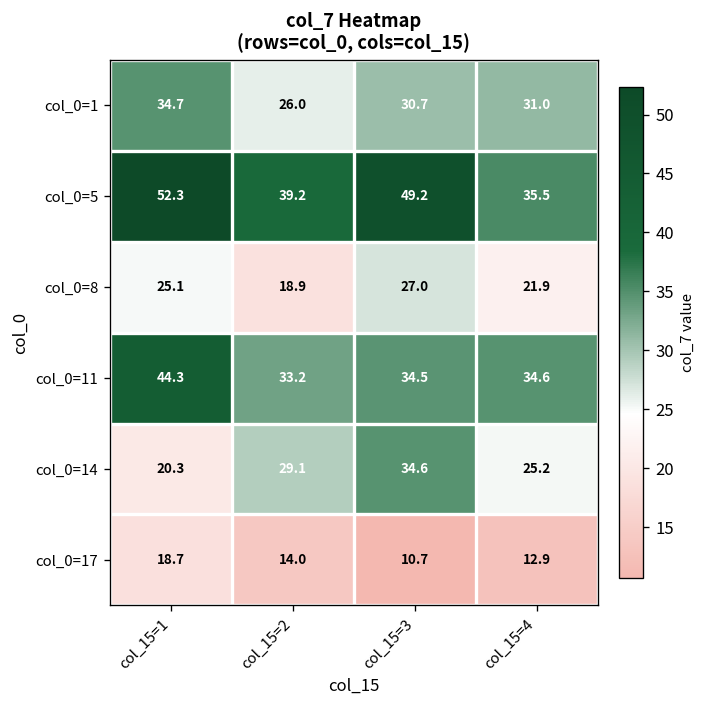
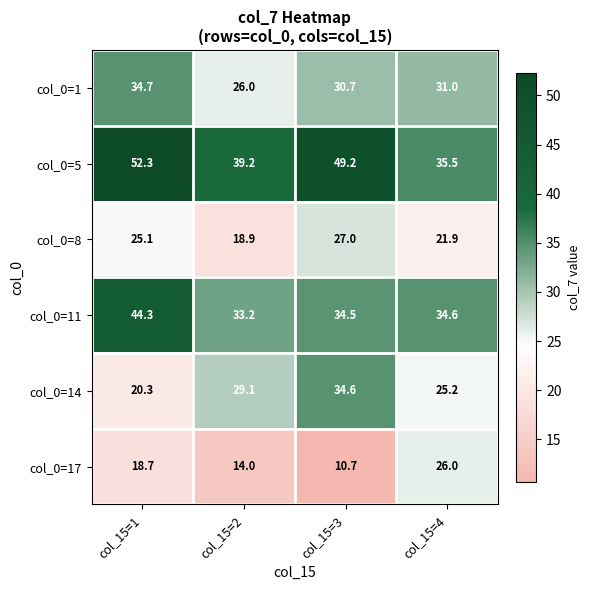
  {
    "col_0=1": {
      "col_15=1": 34.7,
      "col_15=2": 26.0,
      "col_15=3": 30.7,
      "col_15=4": 31.0
    },
    "col_0=5": {
      "col_15=1": 52.3,
      "col_15=2": 39.2,
      "col_15=3": 49.2,
      "col_15=4": 35.5
    },
    "col_0=8": {
      "col_15=1": 25.1,
      "col_15=2": 18.9,
      "col_15=3": 27.0,
      "col_15=4": 21.9
    },
    "col_0=11": {
      "col_15=1": 44.3,
      "col_15=2": 33.2,
      "col_15=3": 34.5,
      "col_15=4": 34.6
    },
    "col_0=14": {
      "col_15=1": 20.3,
      "col_15=2": 29.1,
      "col_15=3": 34.6,
      "col_15=4": 25.2
    },
    "col_0=17": {
      "col_15=1": 18.7,
      "col_15=2": 14.0,
      "col_15=3": 10.7,
-     "col_15=4": 12.9
+     "col_15=4": 26.0
    }
  }
